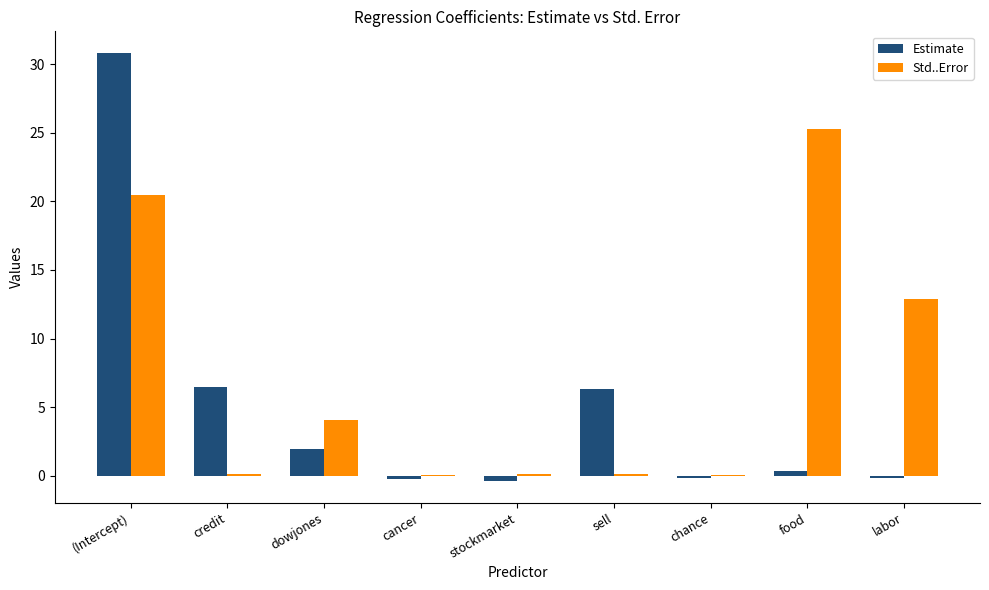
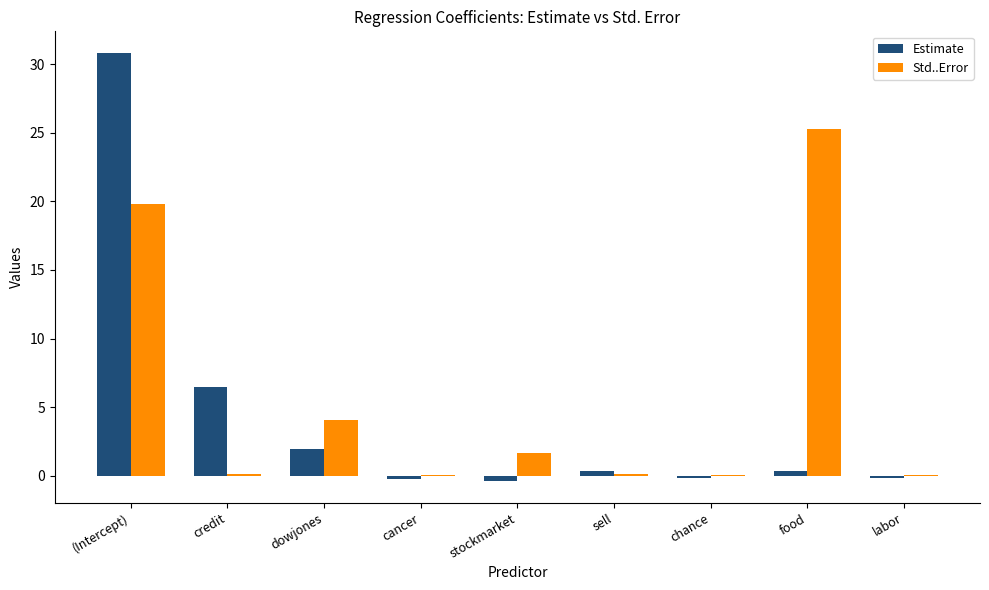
  {
    "Estimate": {
      "(Intercept)": 30.8,
      "credit": 6.5,
      "dowjones": 2.0,
      "cancer": -0.2,
      "stockmarket": -0.4,
-     "sell": 6.4,
+     "sell": 0.3,
      "food": 0.4
    },
    "Std..Error": {
-     "(Intercept)": 20.5,
+     "(Intercept)": 19.8,
      "dowjones": 4.1,
-     "stockmarket": 0.1,
+     "stockmarket": 1.7,
      "food": 25.3,
-     "labor": 12.9
+     "labor": 0.0
    }
  }
